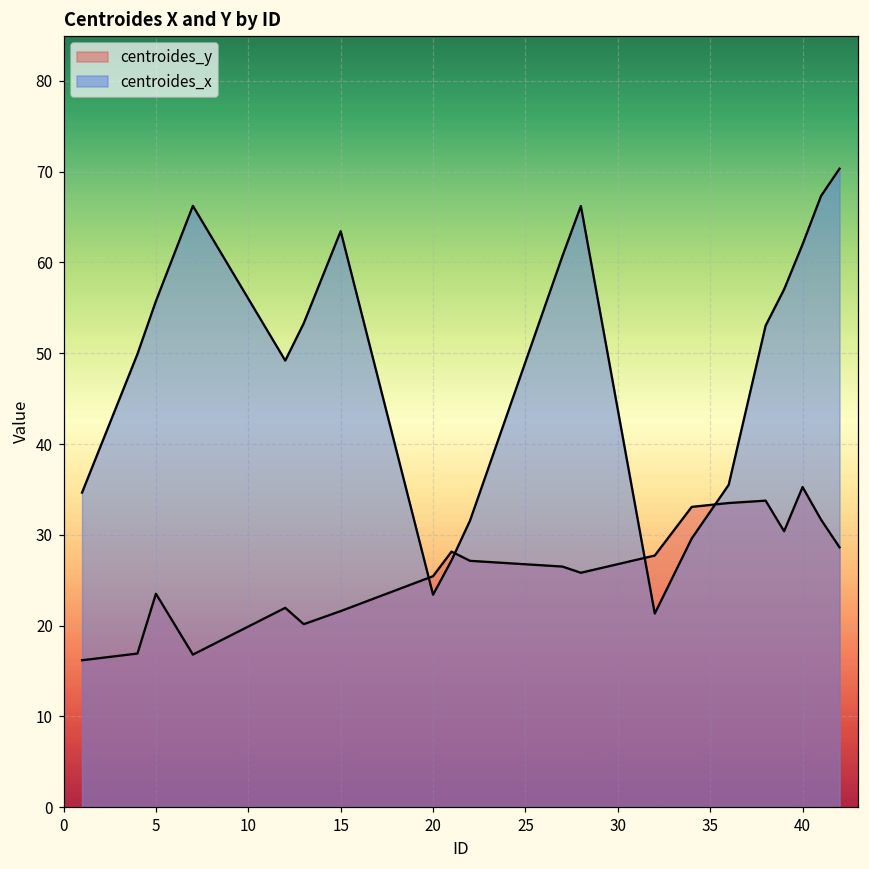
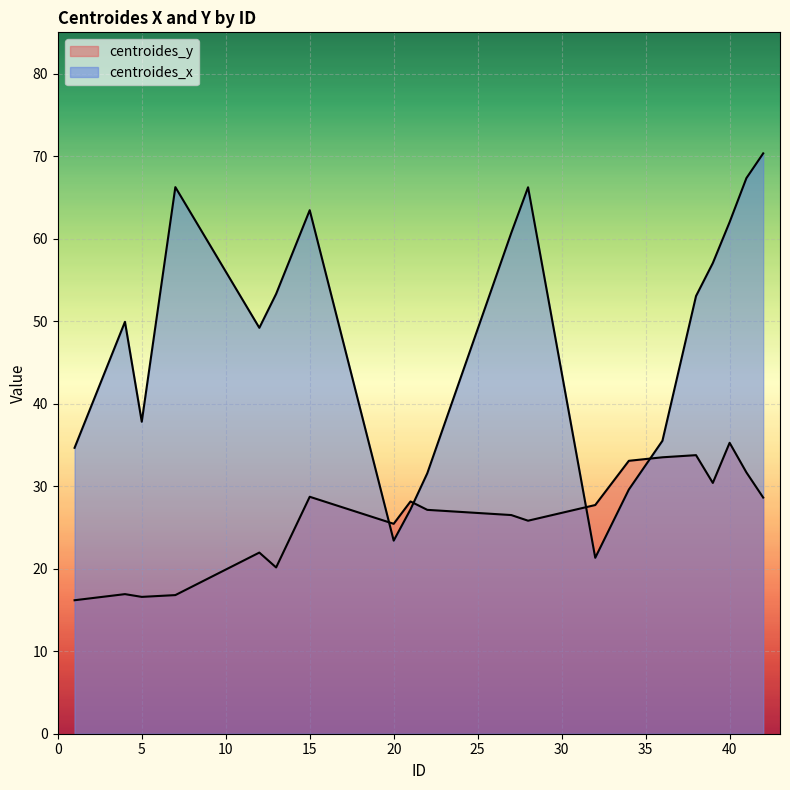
  {
    "centroides_y": {
-     "5": 24,
-     "15": 22,
+     "5": 17,
+     "15": 29,
      "20": 25,
      "40": 35
    },
    "centroides_x": {
-     "5": 56,
+     "5": 38,
      "15": 63,
      "20": 23,
      "40": 62
    }
  }
